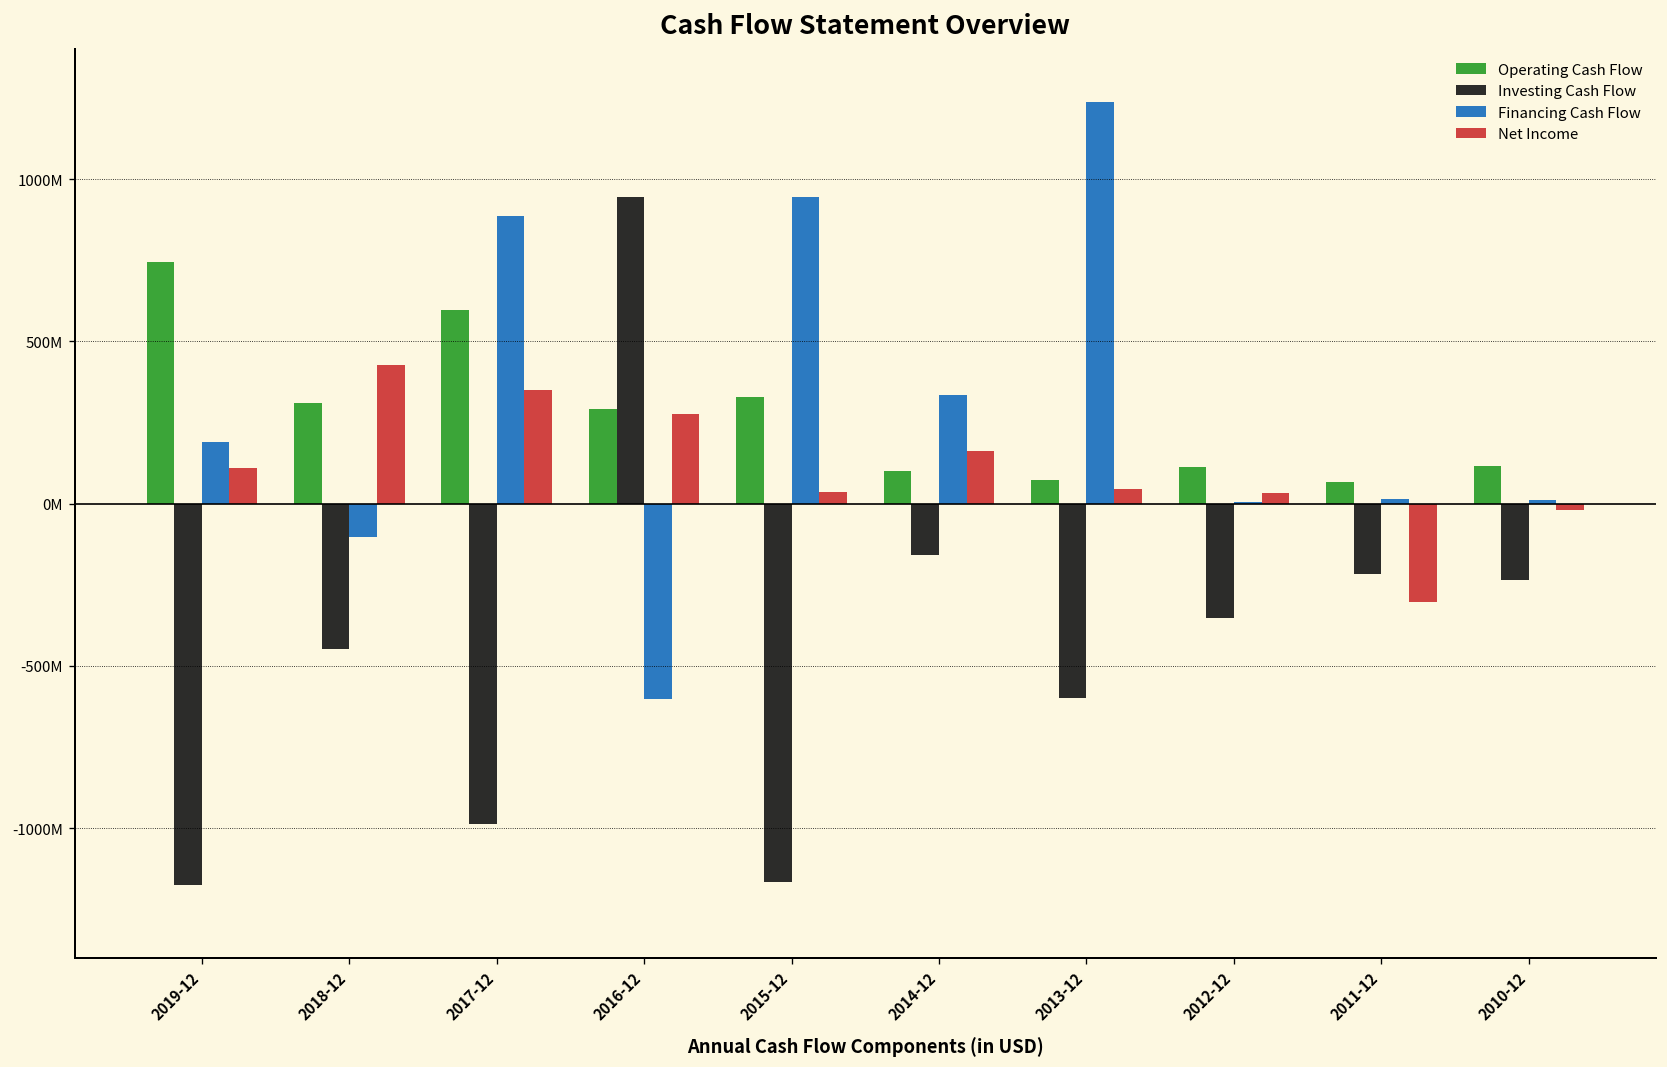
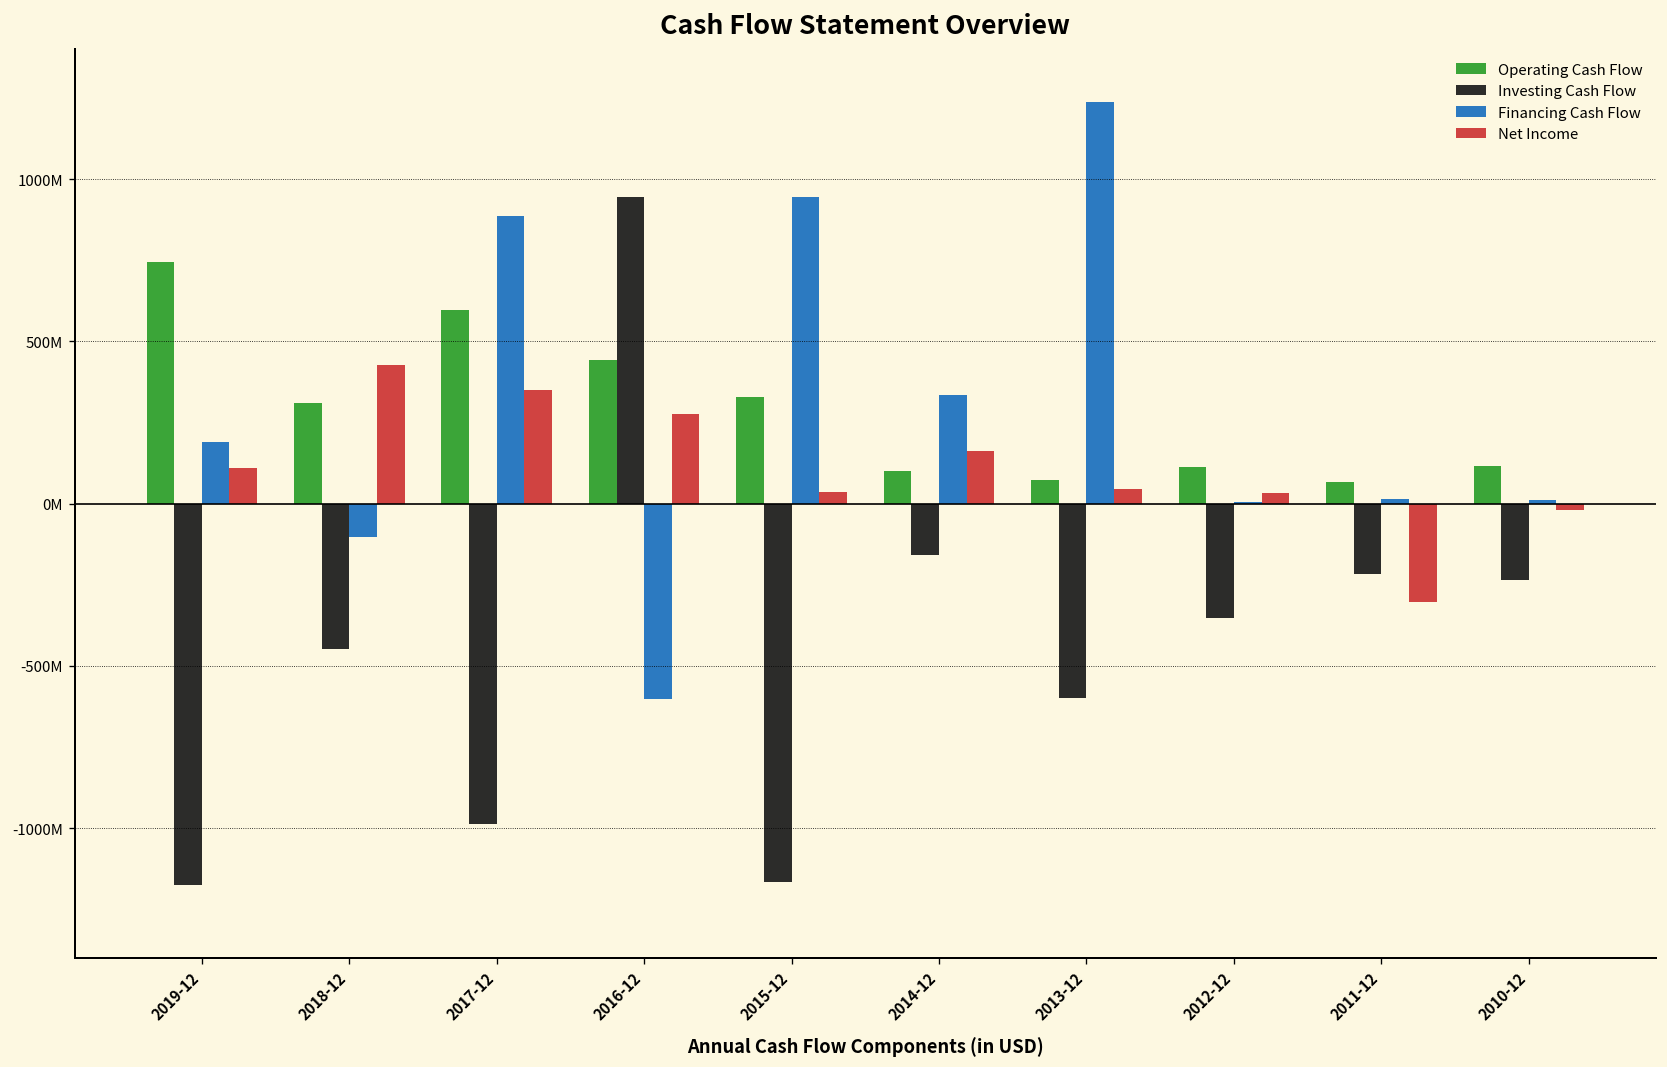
  {
    "Operating Cash Flow": {
      "2019-12": 740000000,
      "2018-12": 310000000,
      "2017-12": 600000000,
-     "2016-12": 290000000,
+     "2016-12": 440000000,
      "2015-12": 330000000,
      "2014-12": 100000000,
      "2013-12": 70000000,
      "2012-12": 110000000,
      "2011-12": 70000000,
      "2010-12": 120000000
    },
    "Investing Cash Flow": {
      "2019-12": -1180000000,
      "2018-12": -450000000,
      "2017-12": -990000000,
      "2016-12": 950000000,
      "2015-12": -1170000000,
      "2014-12": -160000000,
      "2013-12": -600000000,
      "2012-12": -350000000,
      "2011-12": -220000000,
      "2010-12": -240000000
    },
    "Financing Cash Flow": {
      "2019-12": 190000000,
      "2018-12": -100000000,
      "2017-12": 890000000,
      "2016-12": -600000000,
      "2015-12": 940000000,
      "2014-12": 330000000,
      "2013-12": 1240000000,
      "2011-12": 10000000,
      "2010-12": 10000000
    },
    "Net Income": {
      "2019-12": 110000000,
      "2018-12": 430000000,
      "2017-12": 350000000,
      "2016-12": 280000000,
      "2015-12": 40000000,
      "2014-12": 160000000,
      "2013-12": 40000000,
      "2012-12": 30000000,
      "2011-12": -300000000,
      "2010-12": -20000000
    }
  }
